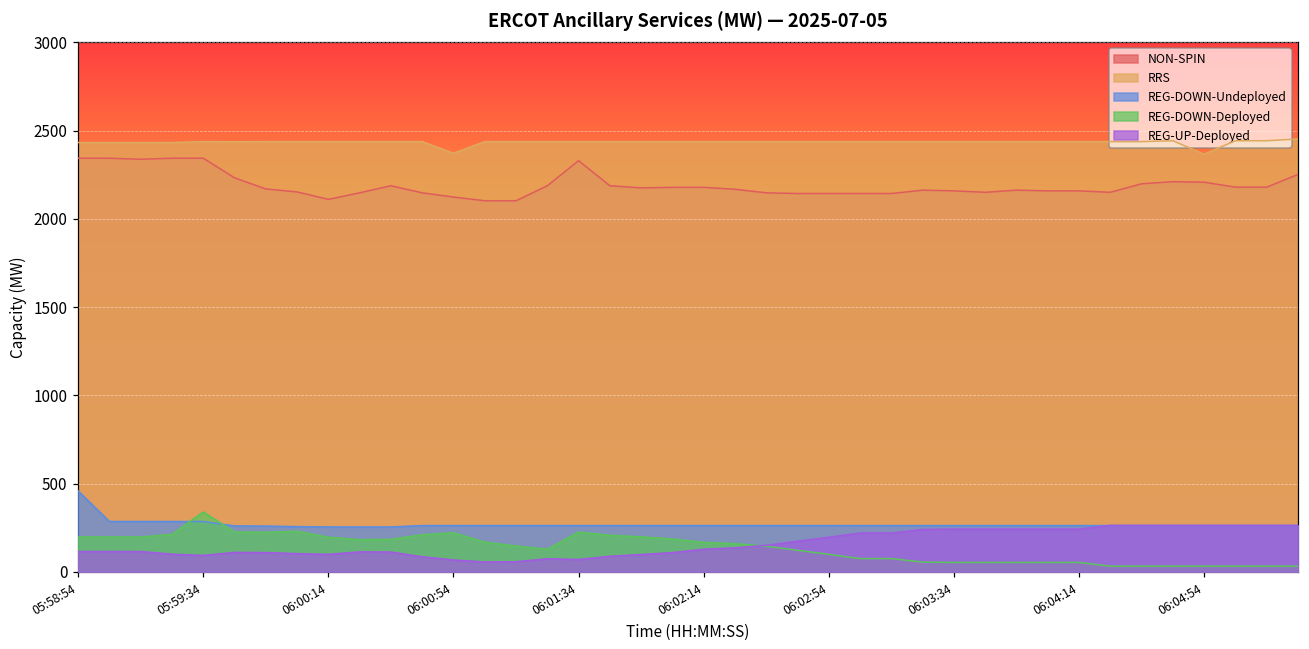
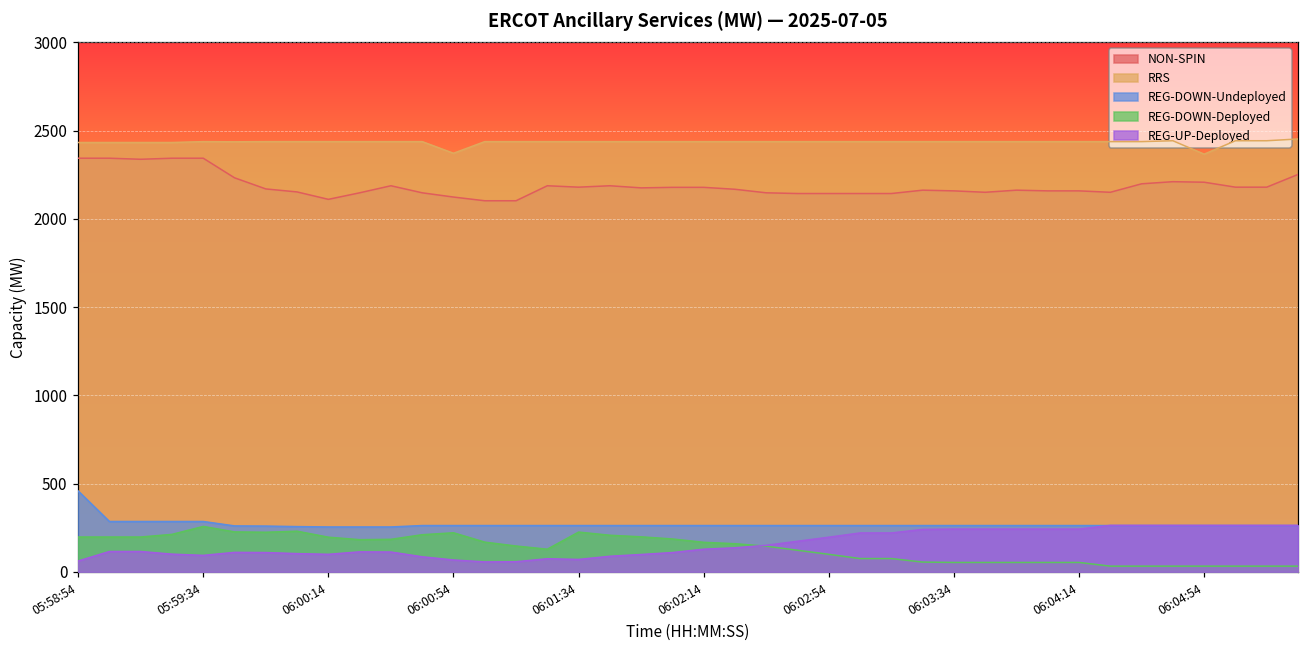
  {
    "NON-SPIN": {
      "05:58:54": 2340,
      "05:59:34": 2340,
      "06:00:14": 2110,
      "06:00:54": 2120,
-     "06:01:34": 2330,
+     "06:01:34": 2180,
      "06:02:14": 2180,
      "06:02:54": 2140,
      "06:03:34": 2160,
      "06:04:14": 2160,
      "06:04:54": 2210
    },
    "RRS": {
      "05:58:54": 2430,
      "05:59:34": 2440,
      "06:00:14": 2440,
      "06:00:54": 2370,
      "06:01:34": 2440,
      "06:02:14": 2440,
      "06:02:54": 2440,
      "06:03:34": 2440,
      "06:04:14": 2440,
      "06:04:54": 2370
    },
    "REG-DOWN-Undeployed": {
      "05:58:54": 460,
      "05:59:34": 290,
      "06:00:14": 250,
      "06:00:54": 260,
      "06:01:34": 260,
      "06:02:14": 260,
      "06:02:54": 260,
      "06:03:34": 260,
      "06:04:14": 260
    },
    "REG-DOWN-Deployed": {
      "05:58:54": 200,
-     "05:59:34": 340,
+     "05:59:34": 260,
      "06:00:14": 200,
      "06:00:54": 220,
      "06:01:34": 230,
      "06:02:14": 170,
      "06:02:54": 100,
      "06:03:34": 50,
      "06:04:14": 50,
      "06:04:54": 30
    },
    "REG-UP-Deployed": {
-     "05:58:54": 120,
+     "05:58:54": 60,
      "05:59:34": 90,
      "06:00:14": 100,
      "06:00:54": 70,
      "06:01:34": 70,
      "06:02:14": 130,
      "06:02:54": 200,
      "06:03:34": 240,
      "06:04:14": 240
    }
  }
